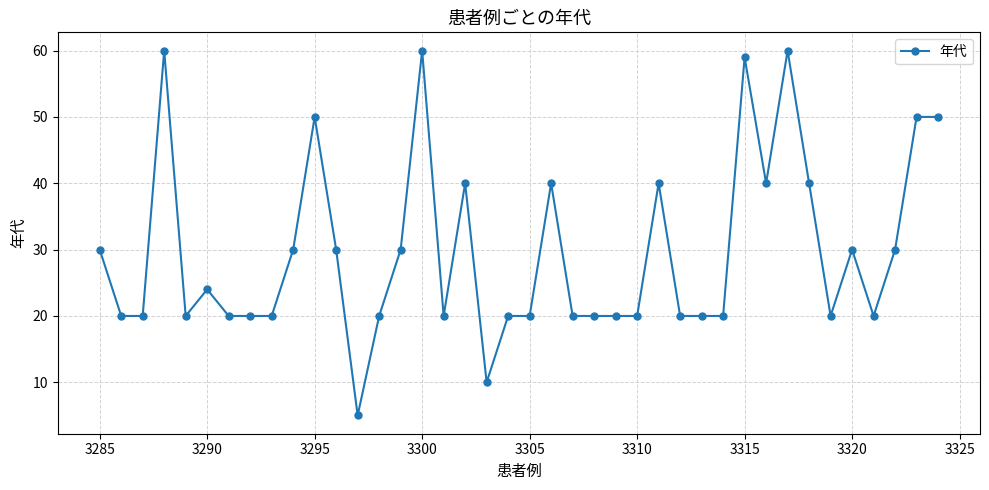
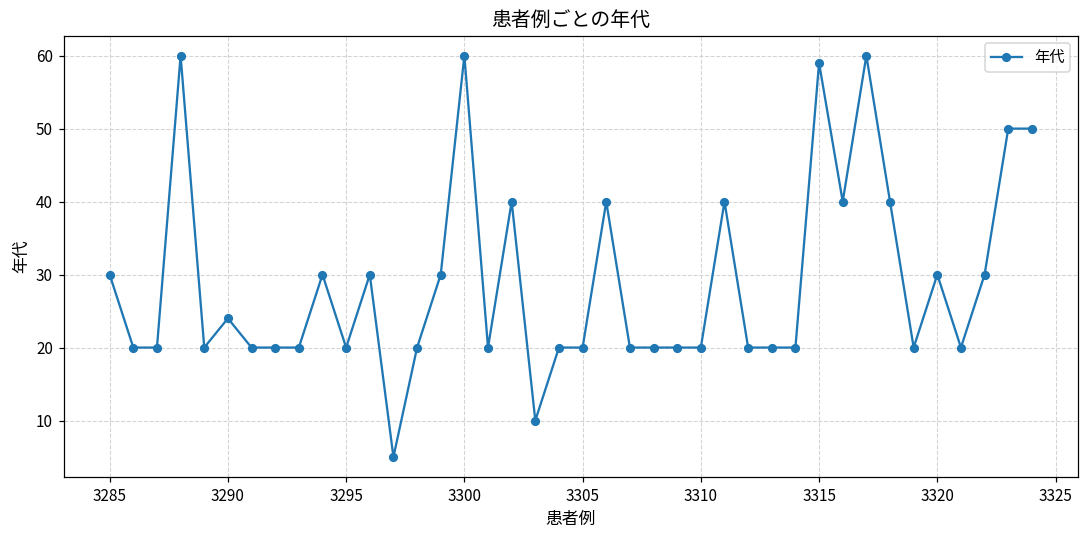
  {
    "3285": 30,
    "3290": 24,
-   "3295": 50,
+   "3295": 20,
    "3300": 60,
    "3305": 20,
    "3310": 20,
    "3315": 59,
    "3320": 30
  }
